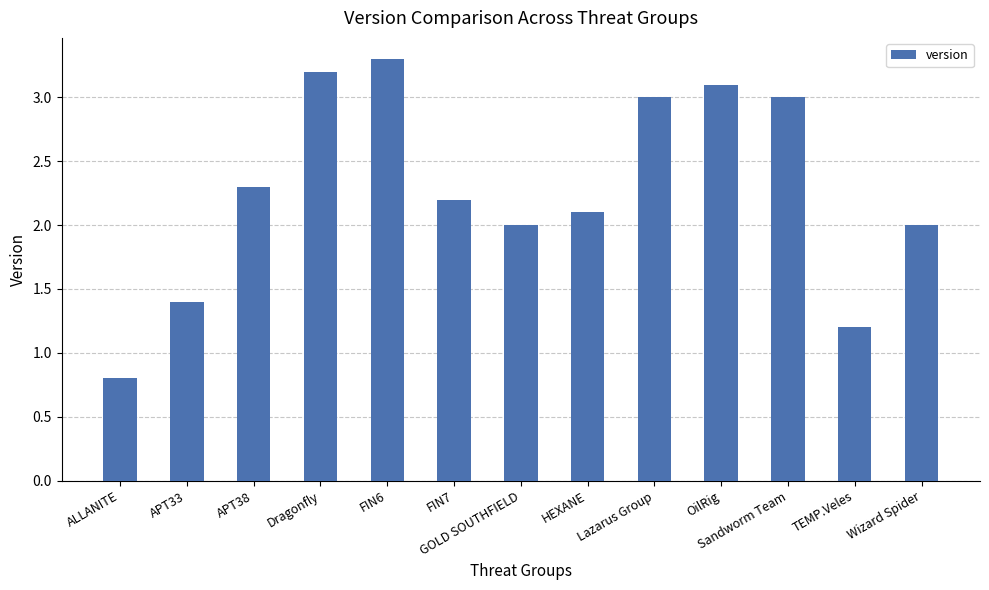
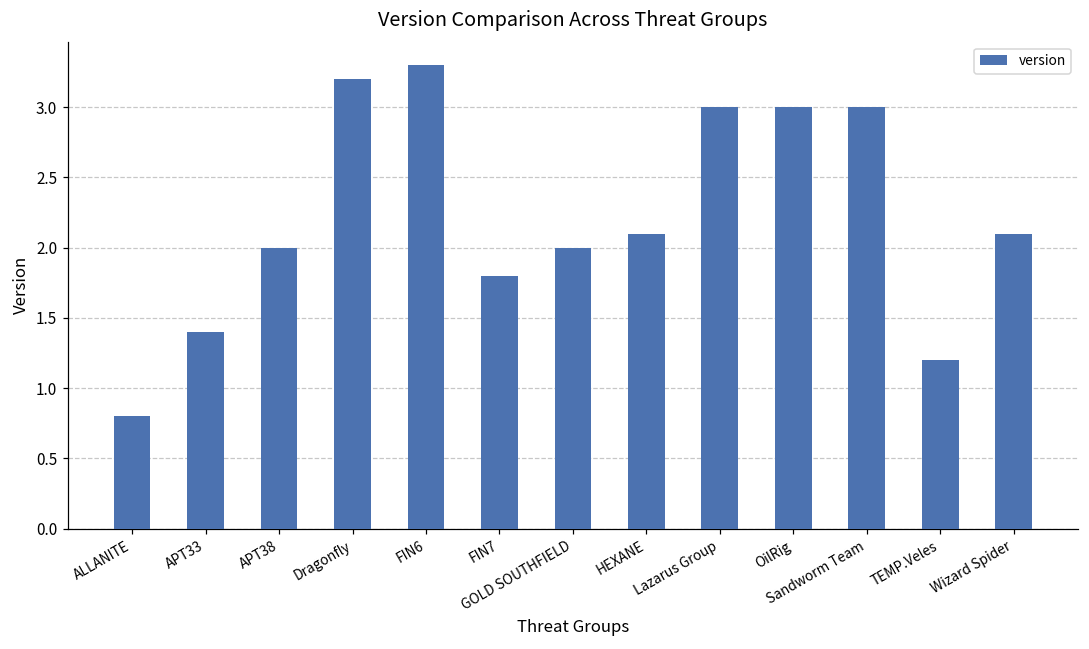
  {
    "ALLANITE": 0.8,
    "APT33": 1.4,
-   "APT38": 2.3,
+   "APT38": 2.0,
    "Dragonfly": 3.2,
    "FIN6": 3.3,
-   "FIN7": 2.2,
+   "FIN7": 1.8,
    "GOLD SOUTHFIELD": 2.0,
    "HEXANE": 2.1,
    "Lazarus Group": 3.0,
-   "OilRig": 3.1,
+   "OilRig": 3.0,
    "Sandworm Team": 3.0,
    "TEMP.Veles": 1.2,
-   "Wizard Spider": 2.0
+   "Wizard Spider": 2.1
  }
